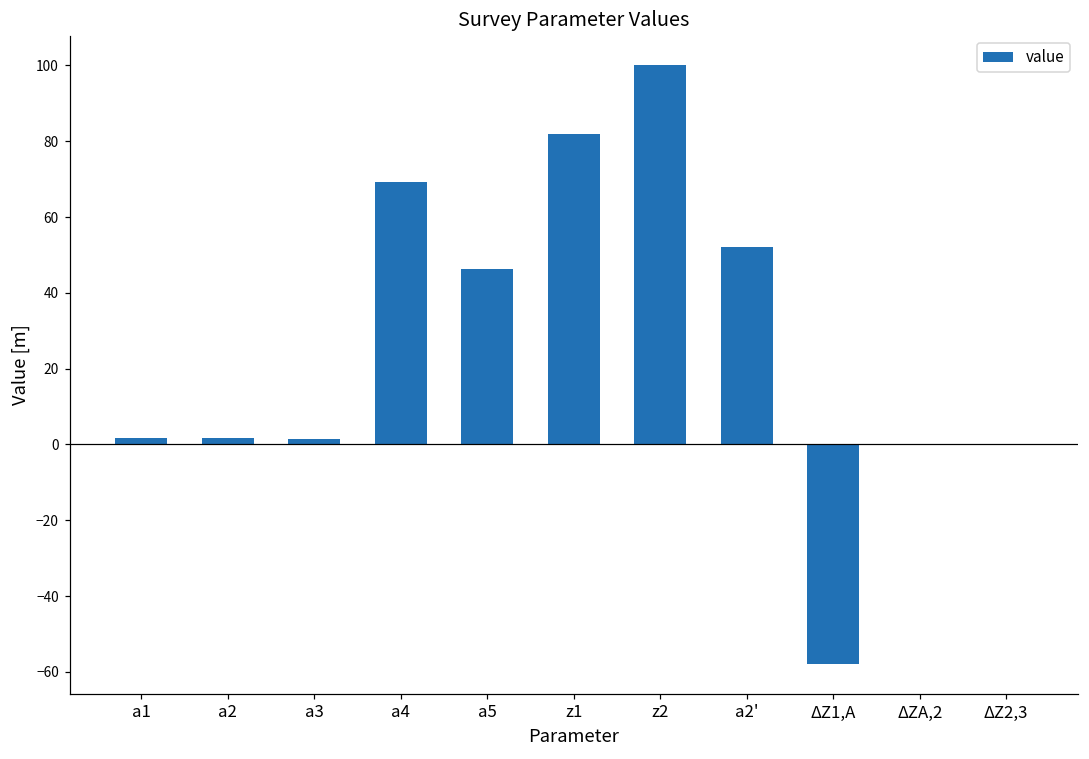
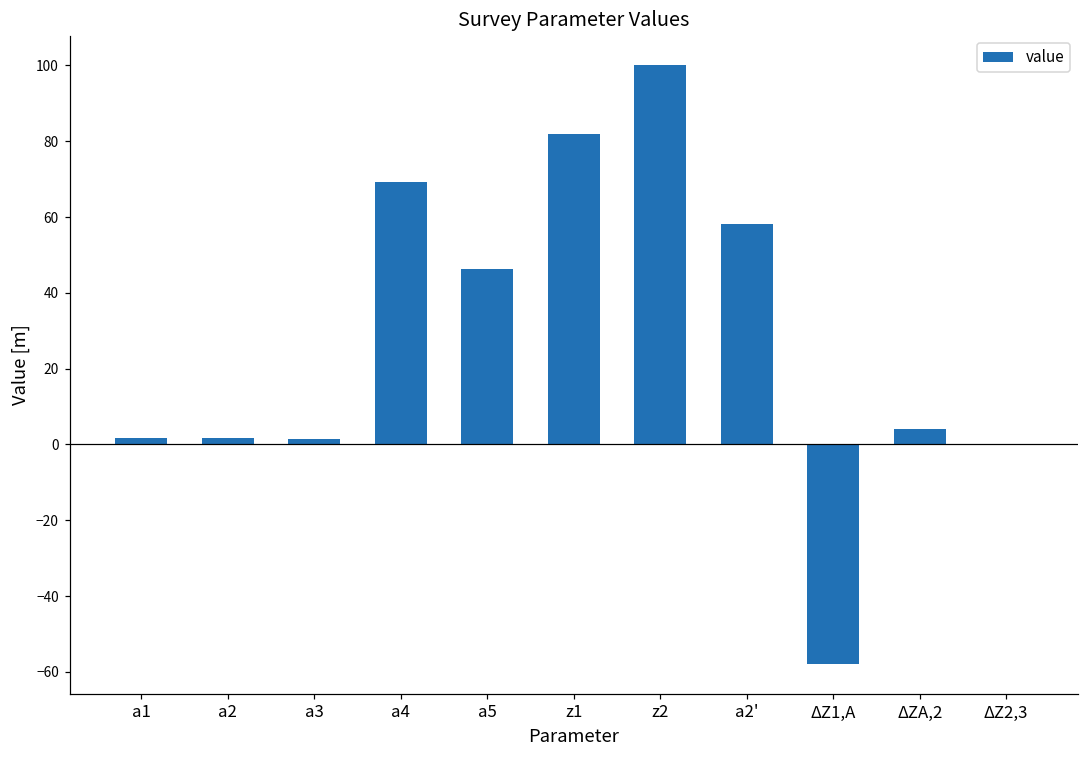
  {
    "a1": 2,
    "a2": 2,
    "a3": 1,
    "a4": 69,
    "a5": 46,
    "z1": 82,
    "z2": 100,
-   "a2'": 52,
+   "a2'": 58,
    "ΔZ1,A": -58,
-   "ΔZA,2": 0
+   "ΔZA,2": 4
  }
